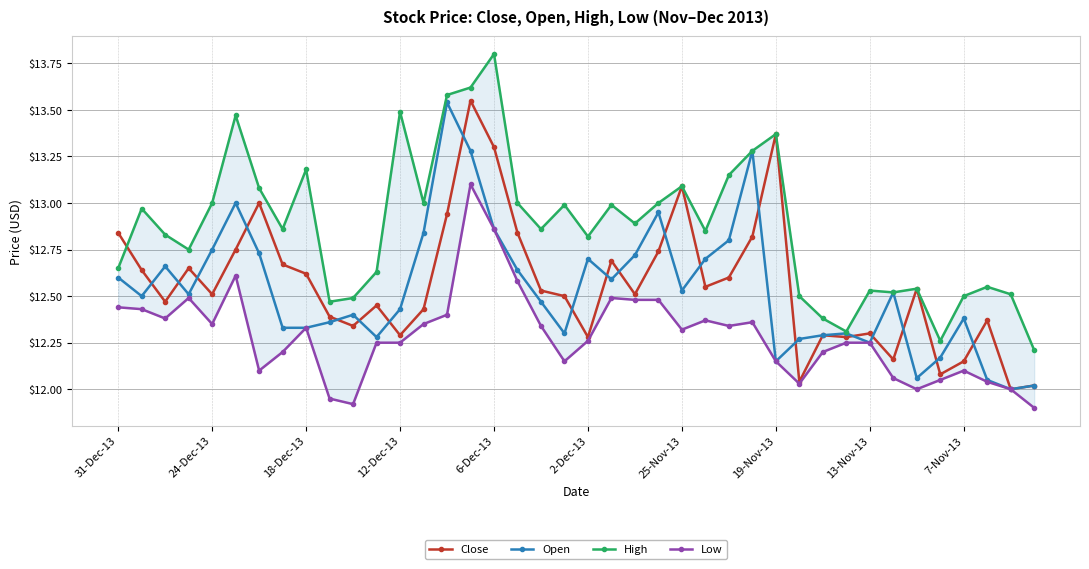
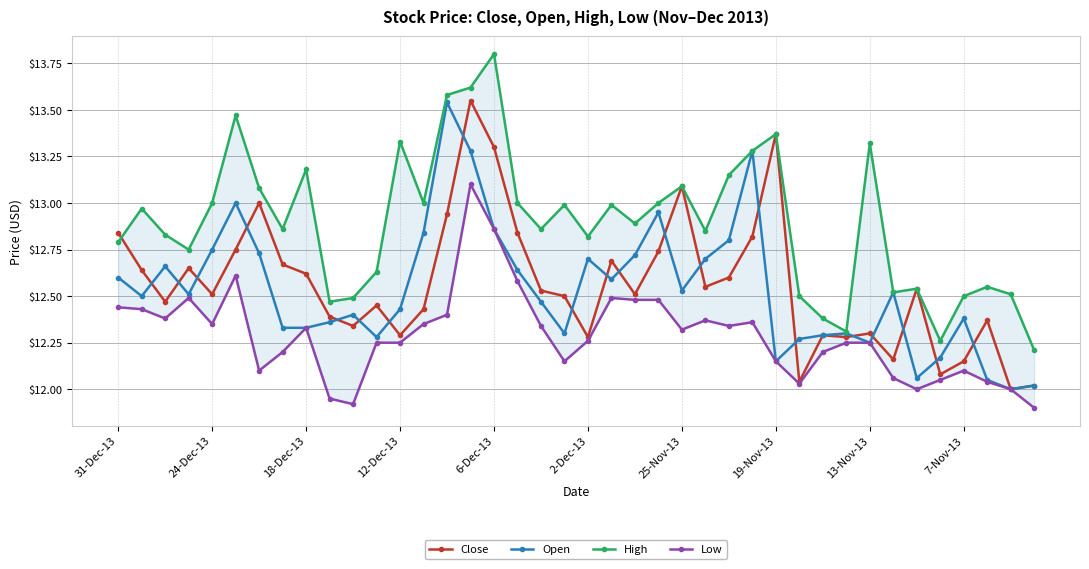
  {
    "Close": {
      "31-Dec-13": "$12.84",
      "24-Dec-13": "$12.51",
      "18-Dec-13": "$12.62",
      "12-Dec-13": "$12.29",
      "6-Dec-13": "$13.30",
      "2-Dec-13": "$12.28",
      "13-Nov-13": "$12.30",
      "7-Nov-13": "$12.15"
    },
    "Open": {
      "31-Dec-13": "$12.60",
      "24-Dec-13": "$12.75",
      "12-Dec-13": "$12.43",
      "2-Dec-13": "$12.70",
      "25-Nov-13": "$12.53",
      "7-Nov-13": "$12.38"
    },
    "High": {
-     "31-Dec-13": "$12.65",
+     "31-Dec-13": "$12.79",
      "24-Dec-13": "$13.00",
      "18-Dec-13": "$13.18",
-     "12-Dec-13": "$13.49",
+     "12-Dec-13": "$13.33",
      "6-Dec-13": "$13.80",
      "2-Dec-13": "$12.82",
-     "13-Nov-13": "$12.53",
+     "13-Nov-13": "$13.32",
      "7-Nov-13": "$12.50"
    },
    "Low": {
      "31-Dec-13": "$12.44",
      "24-Dec-13": "$12.35",
      "12-Dec-13": "$12.25",
      "2-Dec-13": "$12.26",
      "25-Nov-13": "$12.32",
      "7-Nov-13": "$12.10"
    }
  }
